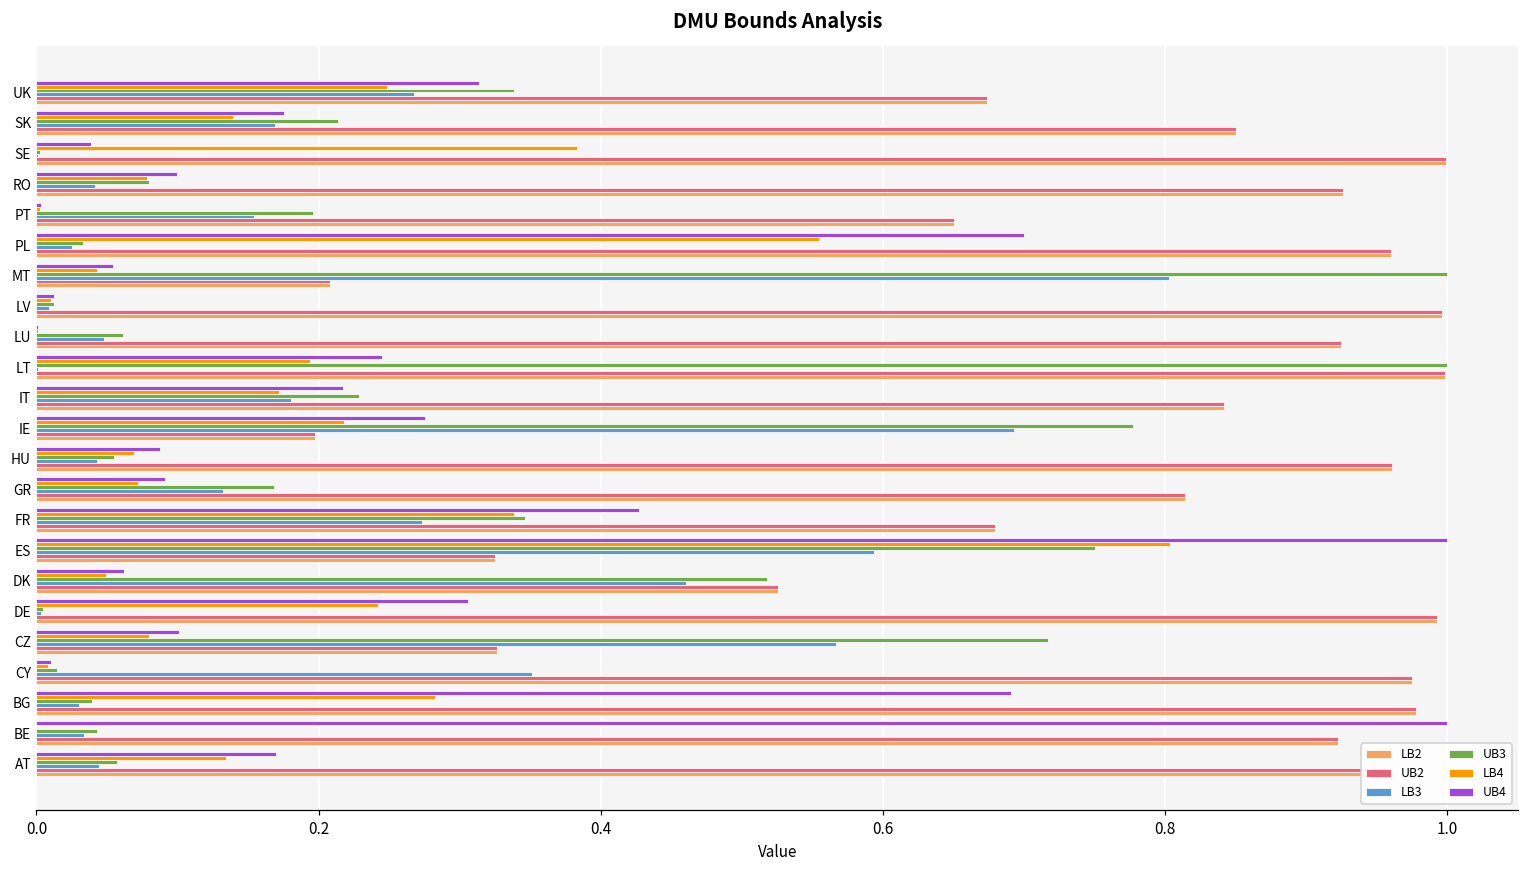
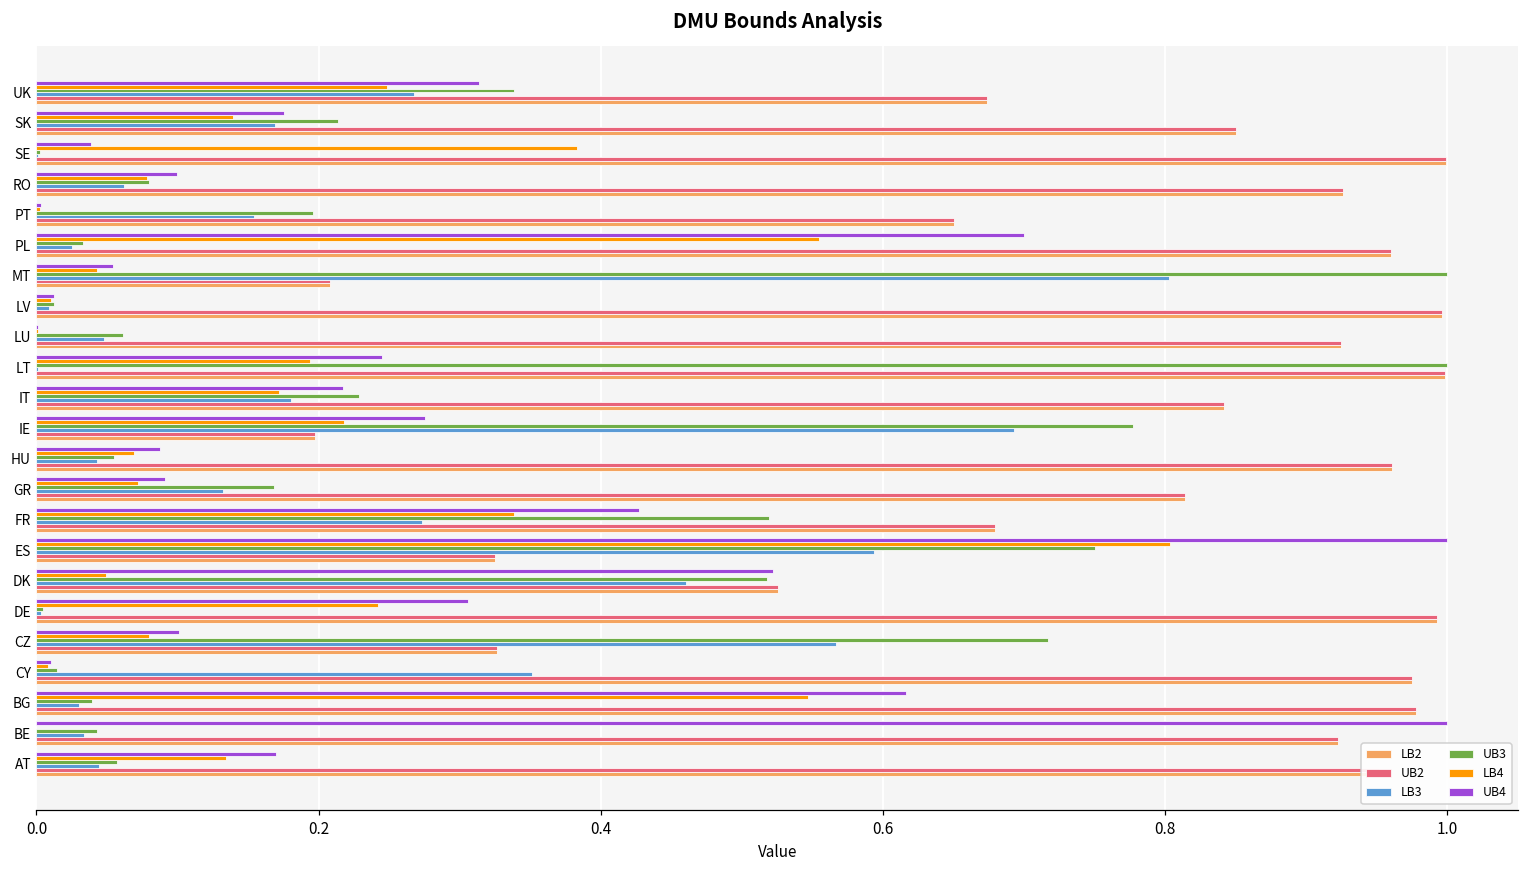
  {
    "LB2": {
      "UK": 0.674,
      "SK": 0.850,
      "SE": 0.999,
      "RO": 0.926,
      "PT": 0.650,
      "PL": 0.960,
      "MT": 0.208,
      "LV": 0.996,
      "LU": 0.925,
      "LT": 0.999,
      "IT": 0.842,
      "IE": 0.197,
      "HU": 0.961,
      "GR": 0.814,
      "FR": 0.679,
      "ES": 0.325,
      "DK": 0.526,
      "DE": 0.992,
      "CZ": 0.326,
      "CY": 0.975,
      "BG": 0.978,
      "BE": 0.923
    },
    "UB2": {
      "UK": 0.674,
      "SK": 0.850,
      "SE": 0.999,
      "RO": 0.926,
      "PT": 0.650,
      "PL": 0.960,
      "MT": 0.208,
      "LV": 0.996,
      "LU": 0.925,
      "LT": 0.999,
      "IT": 0.842,
      "IE": 0.197,
      "HU": 0.961,
      "GR": 0.814,
      "FR": 0.679,
      "ES": 0.325,
      "DK": 0.526,
      "DE": 0.992,
      "CZ": 0.326,
      "CY": 0.975,
      "BG": 0.978,
      "BE": 0.923
    },
    "LB3": {
      "UK": 0.267,
      "SK": 0.169,
-     "RO": 0.041,
+     "RO": 0.062,
      "PT": 0.154,
      "PL": 0.025,
      "MT": 0.803,
      "LV": 0.009,
      "LU": 0.048,
      "IT": 0.181,
      "IE": 0.693,
      "HU": 0.043,
      "GR": 0.133,
      "FR": 0.274,
      "ES": 0.594,
      "DK": 0.460,
      "DE": 0.003,
      "CZ": 0.567,
      "CY": 0.351,
      "BG": 0.030,
      "BE": 0.034,
      "AT": 0.045
    },
    "UB3": {
      "UK": 0.338,
      "SK": 0.214,
      "SE": 0.003,
      "RO": 0.080,
      "PT": 0.196,
      "PL": 0.033,
      "MT": 1.000,
      "LV": 0.012,
      "LU": 0.061,
      "LT": 1.000,
      "IT": 0.229,
      "IE": 0.777,
      "HU": 0.055,
      "GR": 0.168,
-     "FR": 0.346,
+     "FR": 0.519,
      "ES": 0.751,
      "DK": 0.518,
      "DE": 0.005,
      "CZ": 0.717,
      "CY": 0.014,
      "BG": 0.039,
      "BE": 0.043,
      "AT": 0.057
    },
    "LB4": {
      "UK": 0.248,
      "SK": 0.139,
      "SE": 0.383,
      "RO": 0.079,
      "PT": 0.003,
      "PL": 0.554,
      "MT": 0.043,
      "LV": 0.010,
      "LT": 0.194,
      "IT": 0.172,
      "IE": 0.218,
      "HU": 0.069,
      "GR": 0.072,
      "FR": 0.338,
      "ES": 0.804,
      "DK": 0.049,
      "DE": 0.242,
      "CZ": 0.080,
      "CY": 0.008,
-     "BG": 0.283,
+     "BG": 0.547,
      "AT": 0.134
    },
    "UB4": {
      "UK": 0.313,
      "SK": 0.176,
      "SE": 0.039,
      "RO": 0.099,
      "PT": 0.003,
      "PL": 0.700,
      "MT": 0.054,
      "LV": 0.013,
      "LT": 0.245,
      "IT": 0.217,
      "IE": 0.275,
      "HU": 0.087,
      "GR": 0.091,
      "FR": 0.427,
      "ES": 1.000,
-     "DK": 0.062,
+     "DK": 0.522,
      "DE": 0.306,
      "CZ": 0.101,
      "CY": 0.010,
-     "BG": 0.691,
+     "BG": 0.616,
      "BE": 1.000,
      "AT": 0.170
    }
  }
